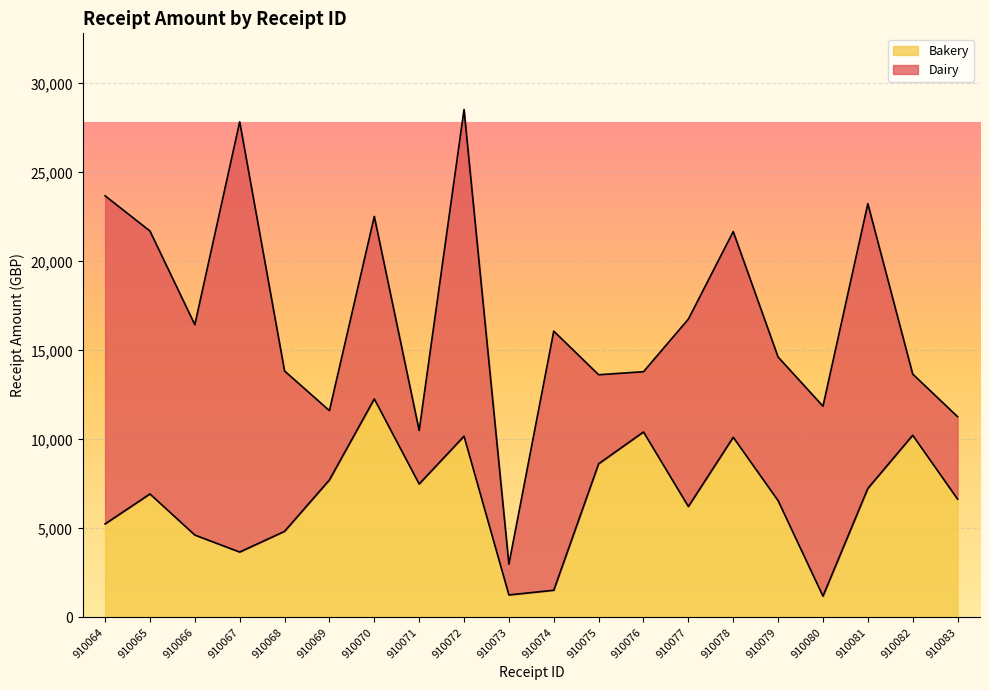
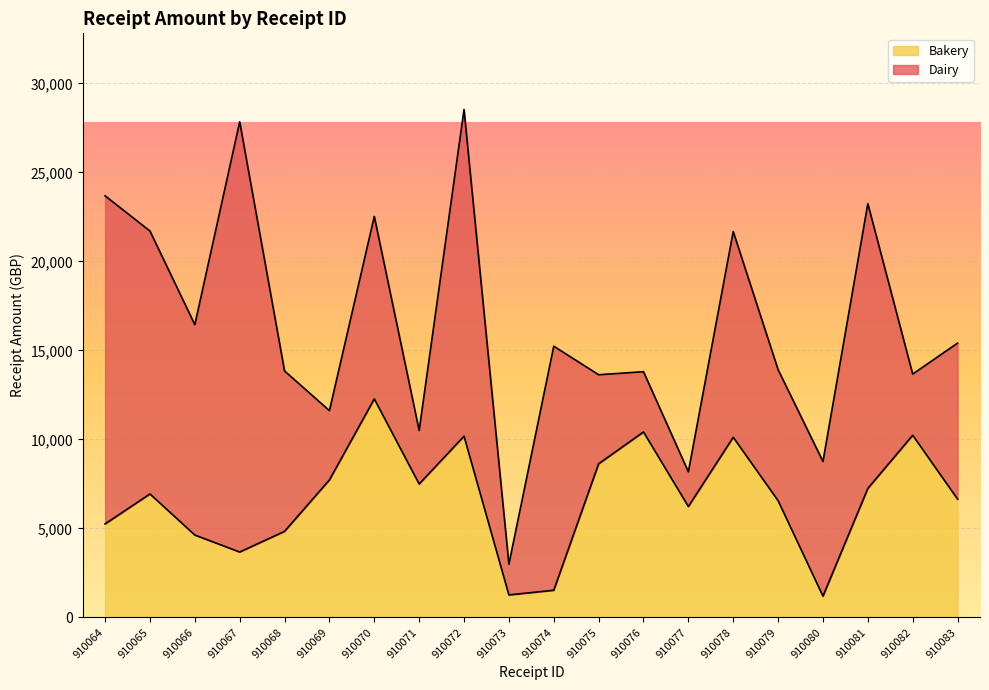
  {
    "Bakery": {
      "910064": "5,300",
      "910065": "6,900",
      "910066": "4,600",
      "910067": "3,700",
      "910068": "4,800",
      "910069": "7,700",
      "910070": "12,300",
      "910071": "7,500",
      "910072": "10,200",
      "910073": "1,300",
      "910074": "1,500",
      "910075": "8,600",
      "910076": "10,400",
      "910077": "6,200",
      "910078": "10,100",
      "910079": "6,600",
      "910080": "1,200",
      "910081": "7,200",
      "910082": "10,200",
      "910083": "6,600"
    },
    "Dairy": {
      "910064": "18,400",
      "910065": "14,800",
      "910066": "11,800",
      "910067": "24,200",
      "910068": "9,000",
      "910069": "3,900",
      "910070": "10,300",
      "910071": "3,000",
      "910072": "18,400",
      "910073": "1,700",
-     "910074": "14,600",
+     "910074": "13,700",
      "910075": "5,000",
      "910076": "3,400",
-     "910077": "10,500",
+     "910077": "2,000",
      "910078": "11,600",
-     "910079": "8,100",
-     "910080": "10,700",
+     "910079": "7,400",
+     "910080": "7,600",
      "910081": "16,000",
      "910082": "3,400",
-     "910083": "4,600"
+     "910083": "8,800"
    }
  }
